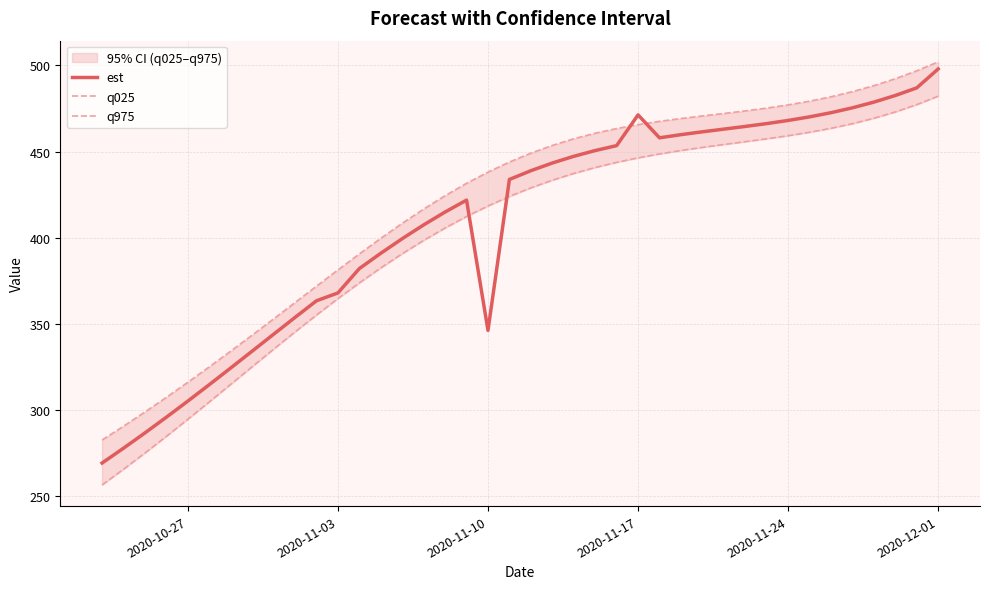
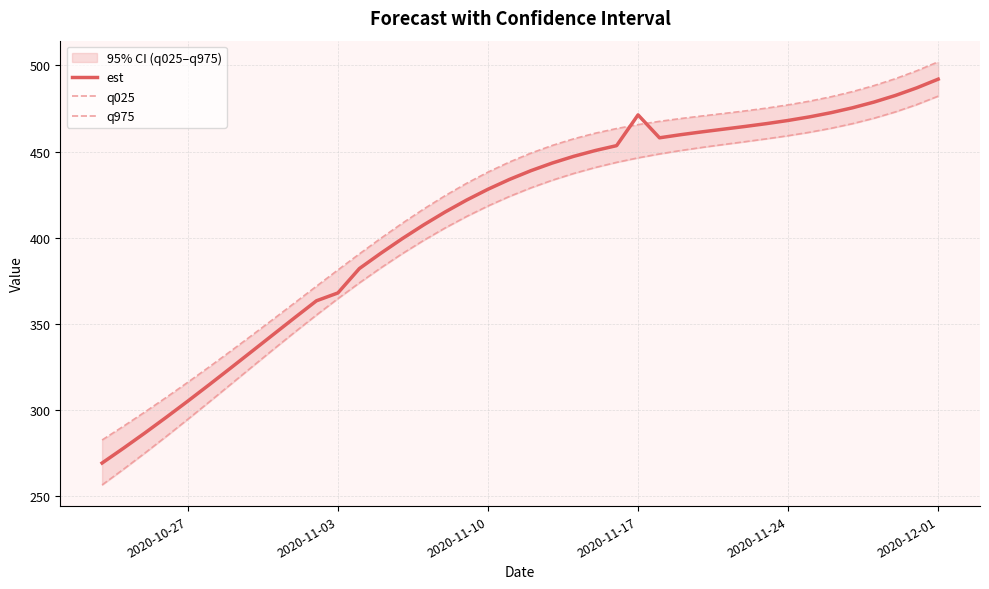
  {
    "est": {
      "2020-10-27": 305,
      "2020-11-03": 368,
-     "2020-11-10": 346,
+     "2020-11-10": 428,
      "2020-11-17": 471,
      "2020-11-24": 468,
-     "2020-12-01": 498
+     "2020-12-01": 492
    }
  }
